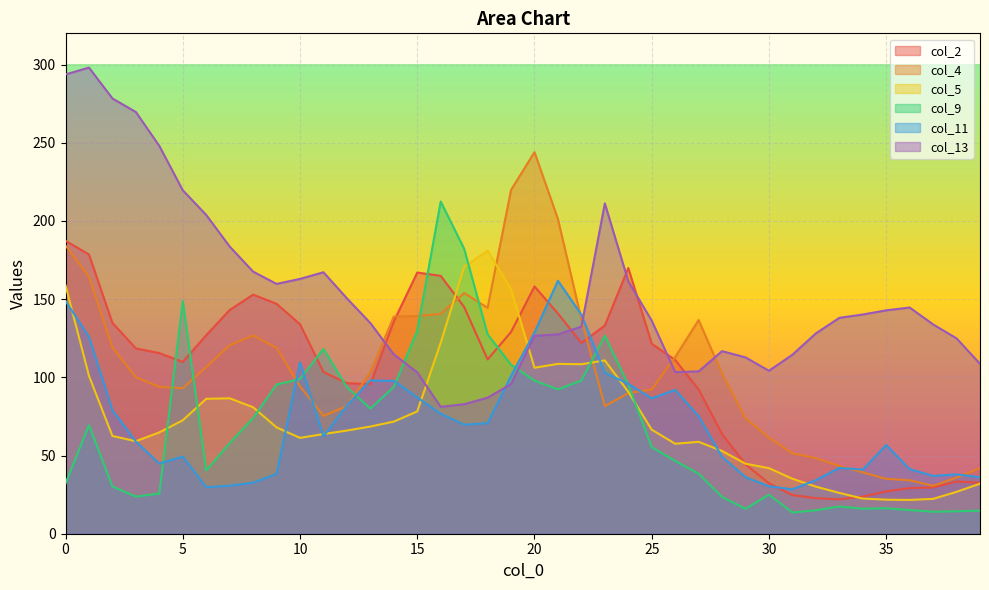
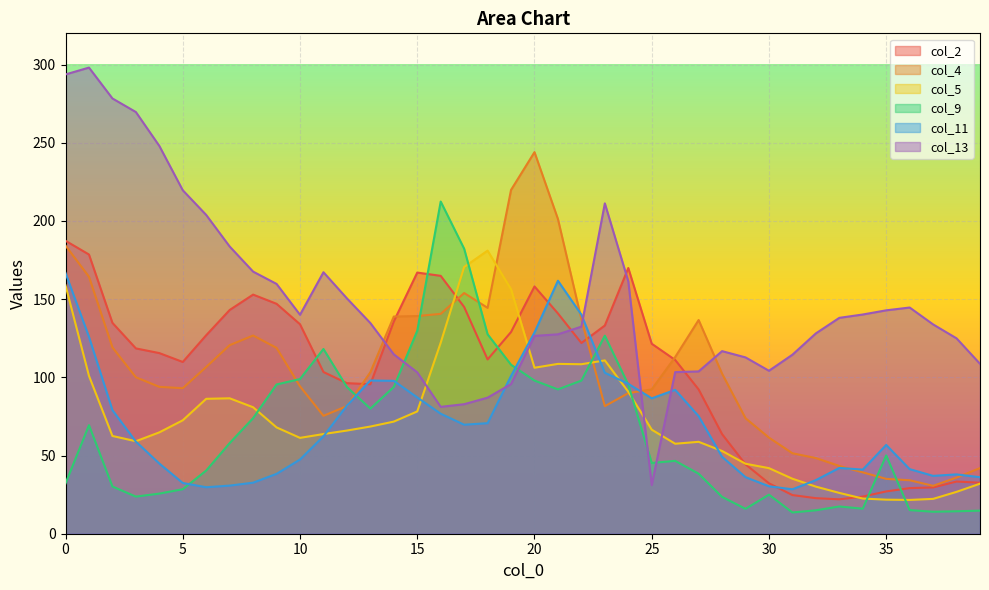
  {
    "col_9": {
      "0": 32,
-     "5": 149,
+     "5": 28,
      "10": 99,
      "15": 130,
      "20": 98,
-     "25": 55,
+     "25": 45,
      "30": 25,
-     "35": 16
+     "35": 50
    },
    "col_11": {
-     "0": 149,
-     "5": 49,
-     "10": 110,
+     "0": 167,
+     "5": 32,
+     "10": 47,
      "15": 87,
      "20": 129,
      "25": 87,
      "30": 30,
      "35": 57
    },
    "col_13": {
      "0": 294,
      "5": 220,
-     "10": 163,
+     "10": 140,
      "15": 103,
      "20": 127,
-     "25": 136,
+     "25": 31,
      "30": 104,
      "35": 143
    }
  }
